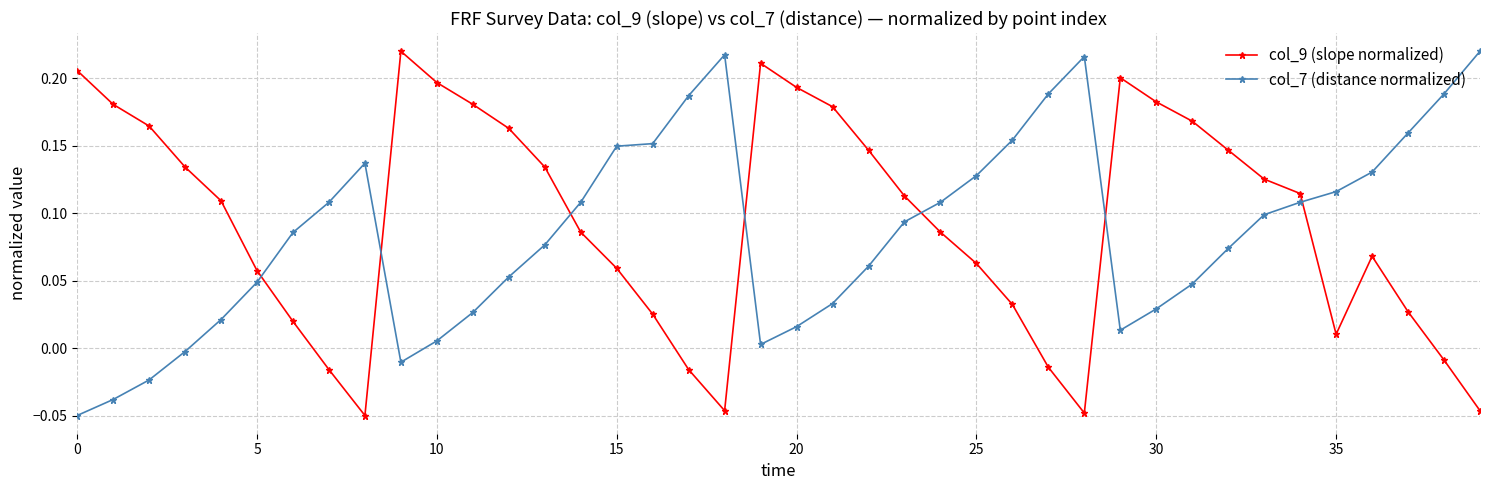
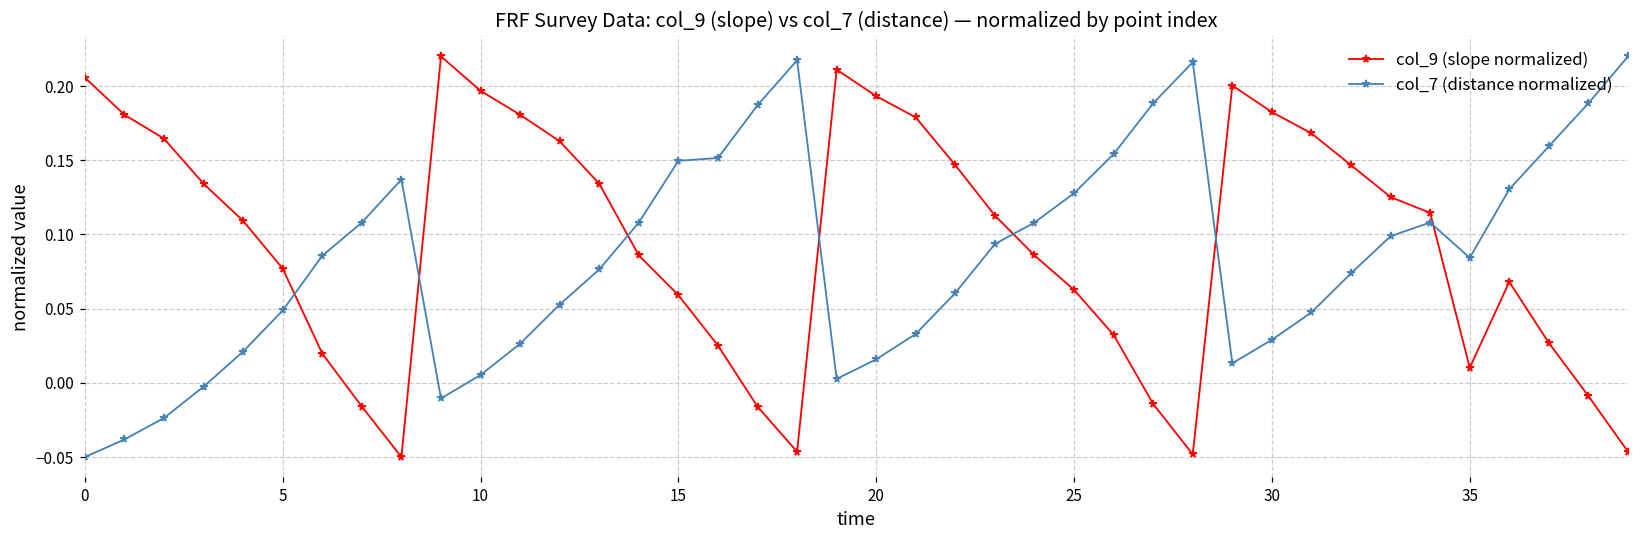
  {
    "col_9 (slope normalized)": {
      "0": 0.206,
-     "5": 0.057,
+     "5": 0.077,
      "10": 0.197,
      "15": 0.059,
      "20": 0.193,
      "25": 0.063,
      "30": 0.182,
      "35": 0.010
    },
    "col_7 (distance normalized)": {
      "0": -0.050,
      "5": 0.049,
      "10": 0.005,
      "15": 0.150,
      "20": 0.016,
      "25": 0.128,
      "30": 0.029,
-     "35": 0.116
+     "35": 0.084
    }
  }
